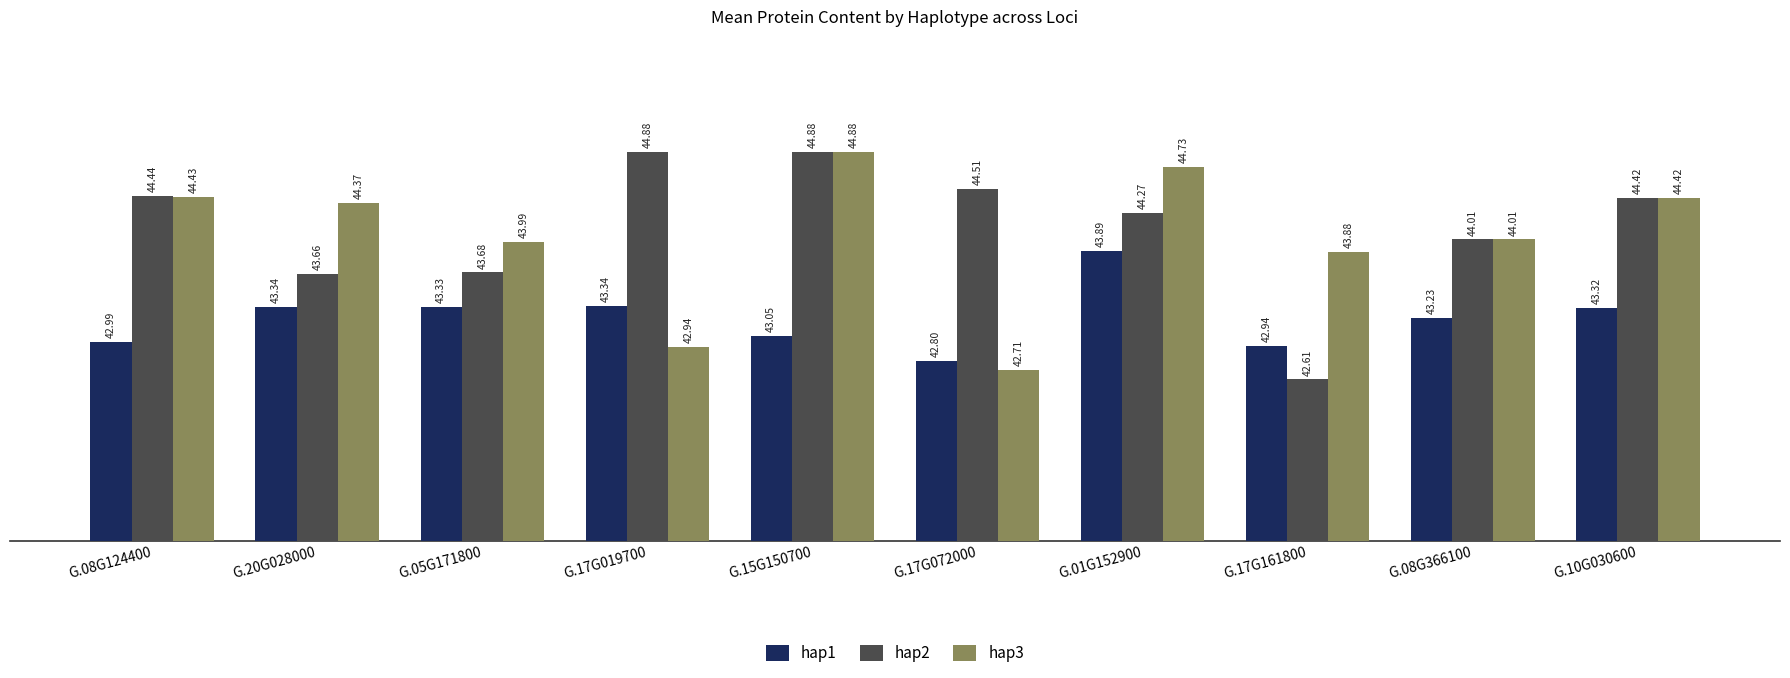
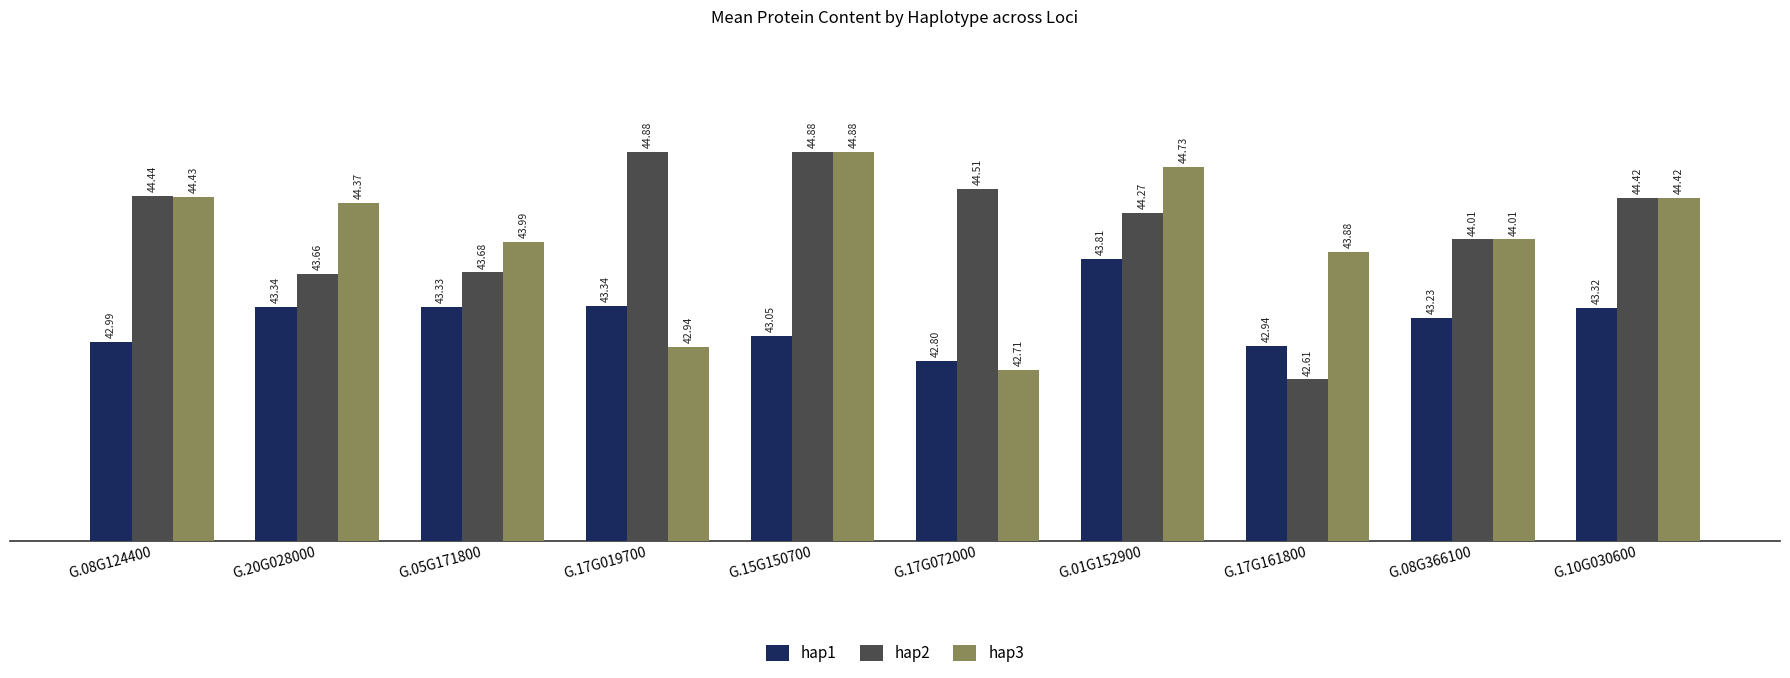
  {
    "hap1": {
      "G.08G124400": 42.99,
      "G.20G028000": 43.34,
      "G.05G171800": 43.33,
      "G.17G019700": 43.34,
      "G.15G150700": 43.05,
      "G.17G072000": 42.80,
-     "G.01G152900": 43.89,
+     "G.01G152900": 43.81,
      "G.17G161800": 42.94,
      "G.08G366100": 43.23,
      "G.10G030600": 43.32
    },
    "hap2": {
      "G.08G124400": 44.44,
      "G.20G028000": 43.66,
      "G.05G171800": 43.68,
      "G.17G019700": 44.88,
      "G.15G150700": 44.88,
      "G.17G072000": 44.51,
      "G.01G152900": 44.27,
      "G.17G161800": 42.61,
      "G.08G366100": 44.01,
      "G.10G030600": 44.42
    },
    "hap3": {
      "G.08G124400": 44.43,
      "G.20G028000": 44.37,
      "G.05G171800": 43.99,
      "G.17G019700": 42.94,
      "G.15G150700": 44.88,
      "G.17G072000": 42.71,
      "G.01G152900": 44.73,
      "G.17G161800": 43.88,
      "G.08G366100": 44.01,
      "G.10G030600": 44.42
    }
  }
